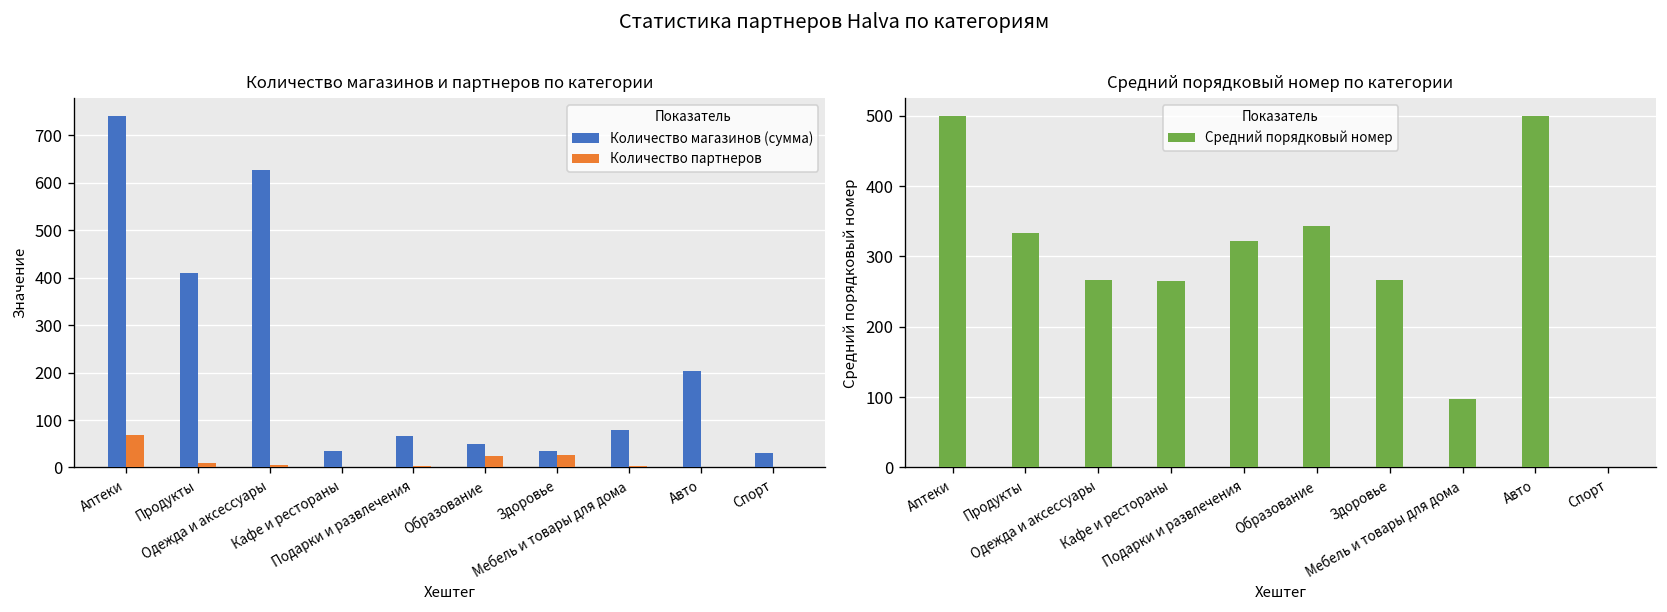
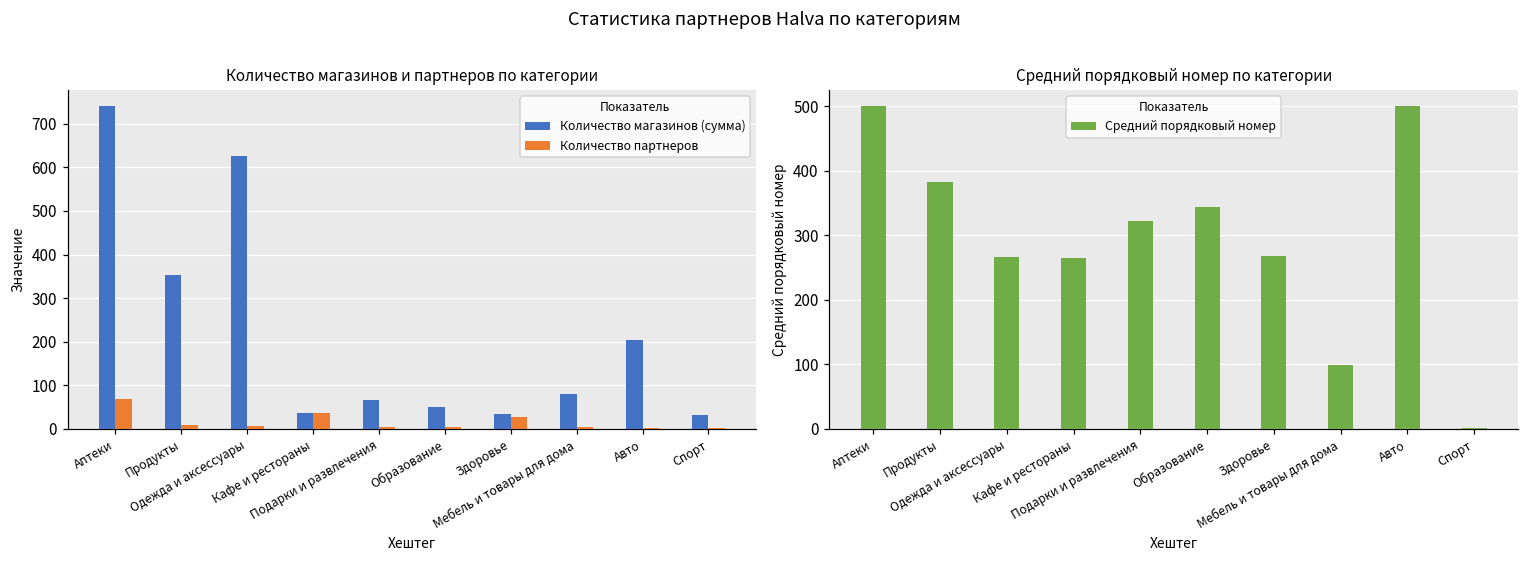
  {
    "Количество магазинов и партнеров по категории": {
      "Количество магазинов (сумма)": {
        "Аптеки": 740,
-       "Продукты": 410,
+       "Продукты": 350,
        "Одежда и аксессуары": 630,
        "Кафе и рестораны": 40,
        "Подарки и развлечения": 70,
        "Образование": 50,
        "Здоровье": 30,
        "Мебель и товары для дома": 80,
        "Авто": 200,
        "Спорт": 30
      },
      "Количество партнеров": {
        "Аптеки": 70,
        "Продукты": 10,
-       "Кафе и рестораны": 0,
-       "Образование": 20,
+       "Кафе и рестораны": 40,
+       "Образование": 0,
        "Здоровье": 30
      }
    },
    "Средний порядковый номер по категории": {
      "Аптеки": 500,
-     "Продукты": 330,
+     "Продукты": 380,
      "Одежда и аксессуары": 270,
      "Кафе и рестораны": 270,
      "Подарки и развлечения": 320,
      "Образование": 340,
      "Здоровье": 270,
      "Мебель и товары для дома": 100,
      "Авто": 500
    }
  }
